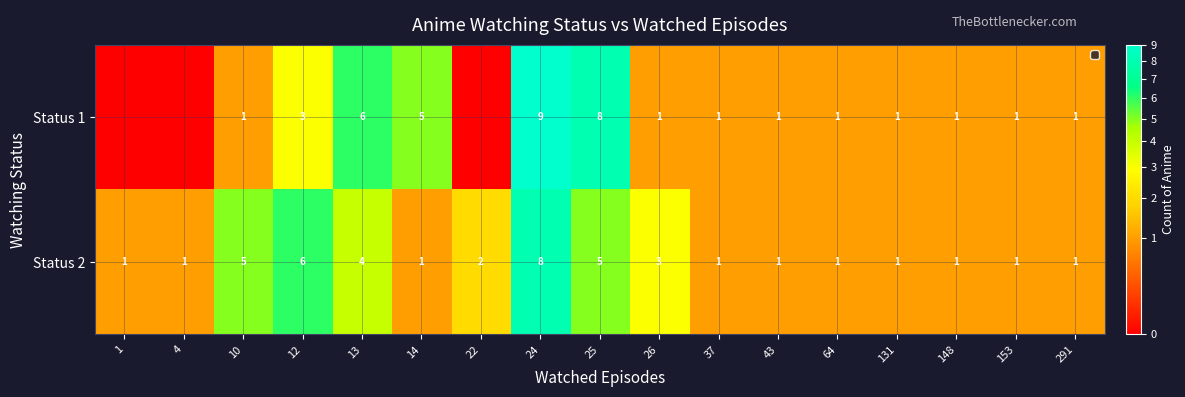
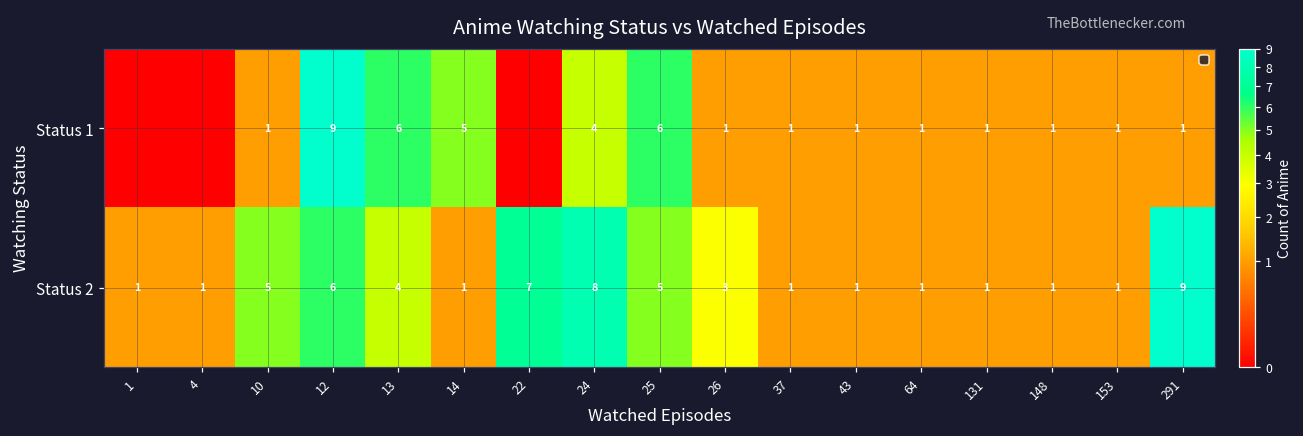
  {
    "Status 1": {
      "10": 1,
-     "12": 3,
+     "12": 9,
      "13": 6,
      "14": 5,
-     "24": 9,
-     "25": 8,
+     "24": 4,
+     "25": 6,
      "26": 1,
      "37": 1,
      "43": 1,
      "64": 1,
      "131": 1,
      "148": 1,
      "153": 1,
      "291": 1
    },
    "Status 2": {
      "1": 1,
      "4": 1,
      "10": 5,
      "12": 6,
      "13": 4,
      "14": 1,
-     "22": 2,
+     "22": 7,
      "24": 8,
      "25": 5,
      "26": 3,
      "37": 1,
      "43": 1,
      "64": 1,
      "131": 1,
      "148": 1,
      "153": 1,
-     "291": 1
+     "291": 9
    }
  }
